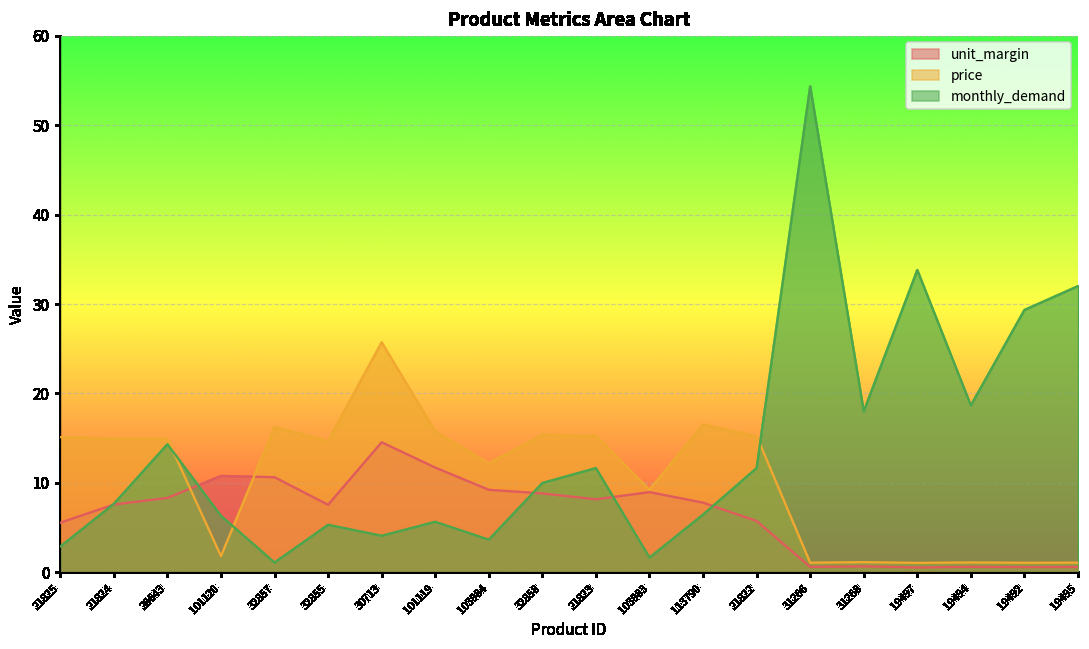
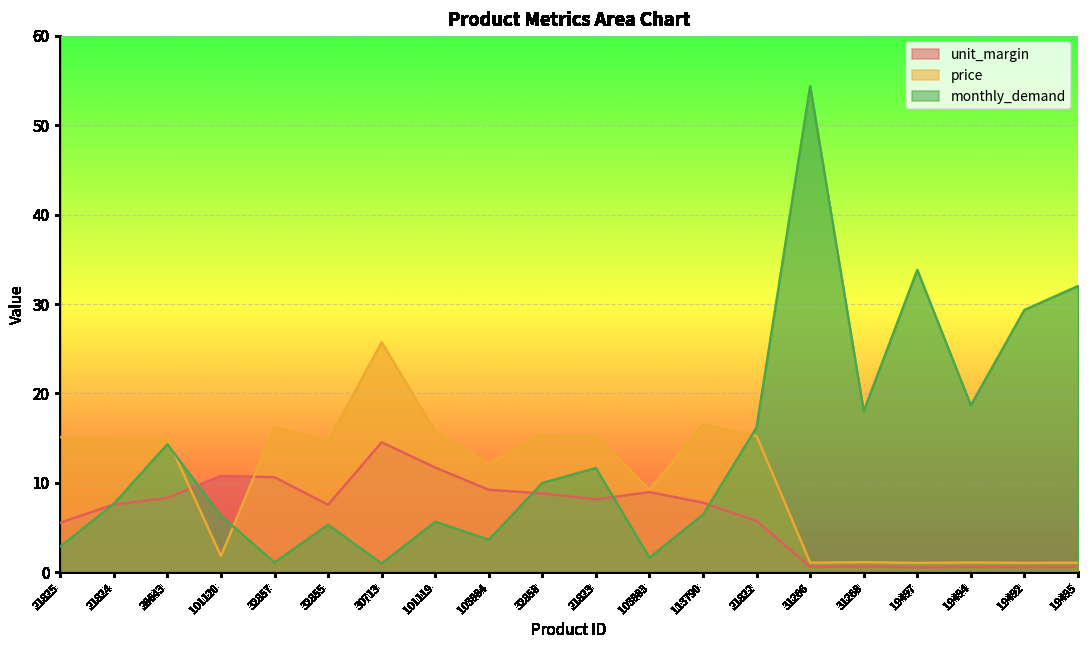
  {
    "unit_margin": {
      "21825": 6,
      "28643": 8,
      "101120": 11,
      "32857": 11,
      "32855": 8,
      "30713": 15,
      "101119": 12,
      "103984": 9,
      "32858": 9,
      "21823": 8,
      "113790": 8,
      "21822": 6,
      "31266": 1,
      "31268": 1,
      "19497": 1,
      "19494": 1,
      "19492": 1,
      "19495": 1
    },
    "price": {
      "21825": 15,
      "21824": 15,
      "28643": 15,
      "101120": 2,
      "32857": 16,
      "32855": 15,
      "30713": 26,
      "101119": 16,
      "103984": 12,
      "32858": 15,
      "21823": 15,
      "113790": 17,
      "21822": 15,
      "31266": 1,
      "31268": 1,
      "19497": 1,
      "19494": 1,
      "19492": 1,
      "19495": 1
    },
    "monthly_demand": {
      "21825": 3,
      "28643": 14,
      "101120": 6,
      "32857": 1,
      "32855": 5,
-     "30713": 4,
+     "30713": 1,
      "101119": 6,
      "103984": 4,
      "32858": 10,
      "21823": 12,
      "103983": 2,
      "113790": 6,
-     "21822": 12,
+     "21822": 16,
      "31266": 54,
      "31268": 18,
      "19497": 34,
      "19494": 19,
      "19492": 29,
      "19495": 32
    }
  }
